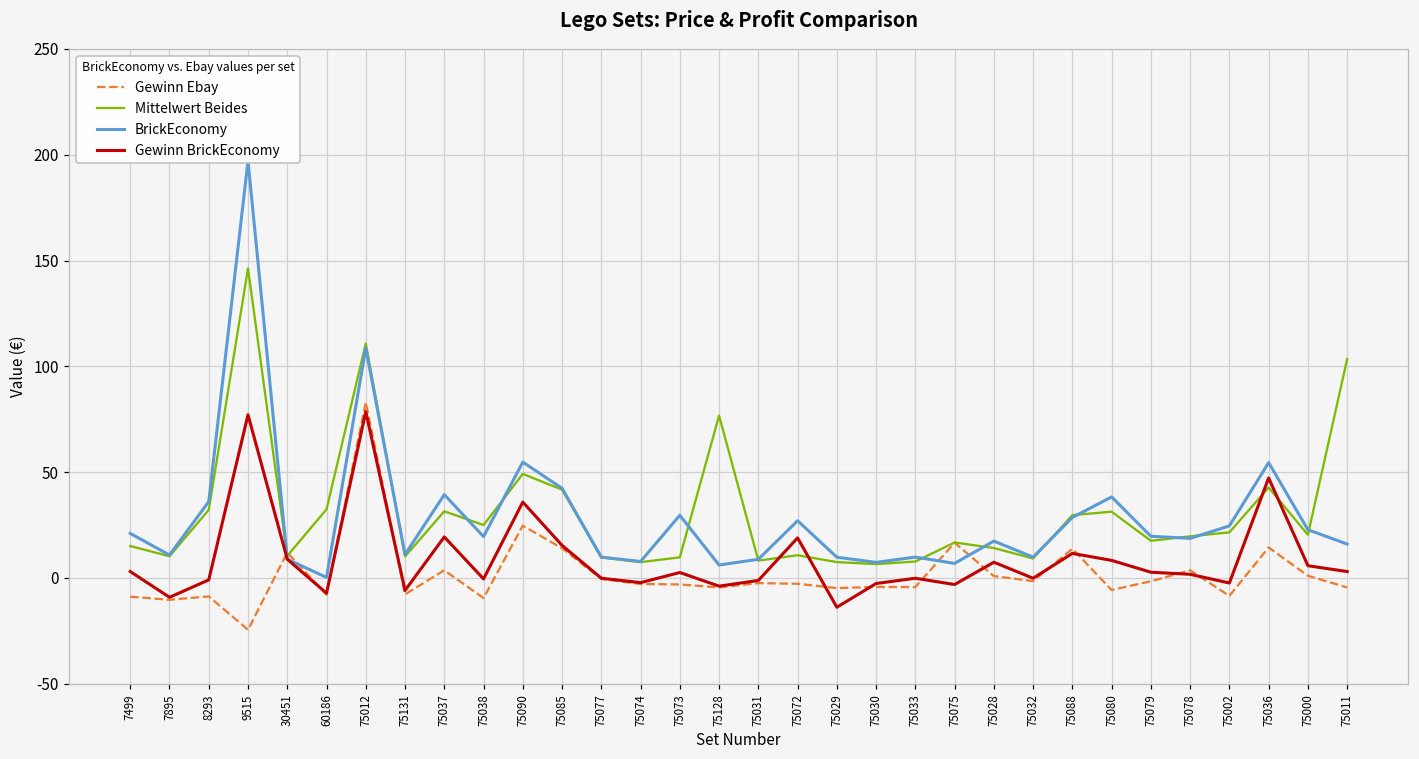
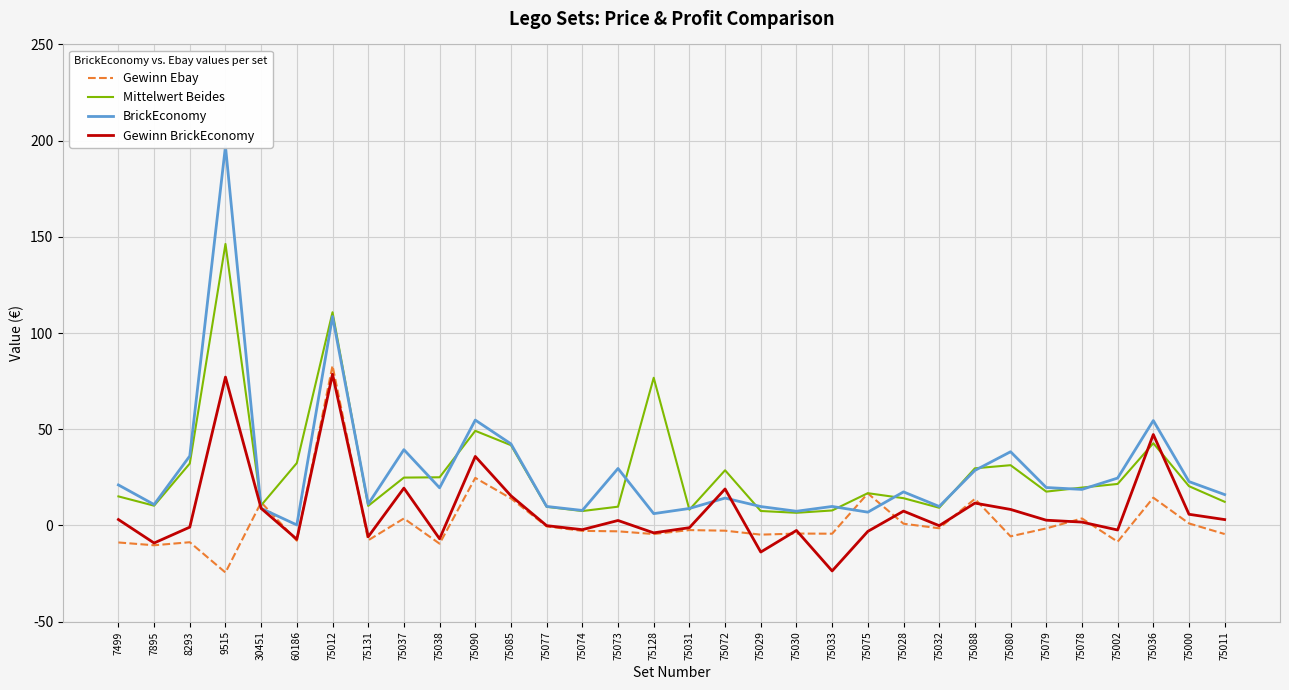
  {
    "Gewinn Ebay": {
      "7499": -9,
      "8293": -9,
      "9515": -24,
      "30451": 12,
      "75012": 83,
      "75131": -8,
      "75037": 4,
      "75038": -9,
      "75090": 25,
      "75085": 14,
      "75073": -3,
      "75072": -3,
      "75029": -5,
      "75030": -4,
      "75033": -4,
      "75028": 1,
      "75032": -1,
      "75088": 14,
      "75080": -6,
      "75079": -2,
      "75078": 4,
      "75002": -8,
      "75036": 14,
      "75000": 1,
      "75011": -4
    },
    "Mittelwert Beides": {
      "7499": 15,
      "8293": 32,
      "9515": 146,
      "30451": 10,
      "60186": 32,
      "75012": 111,
-     "75037": 31,
+     "75037": 25,
      "75038": 25,
      "75090": 49,
      "75073": 10,
      "75128": 77,
-     "75072": 11,
+     "75072": 29,
      "75029": 7,
      "75033": 8,
      "75028": 14,
      "75080": 31,
      "75079": 18,
      "75002": 22,
      "75036": 43,
      "75000": 20,
-     "75011": 103
+     "75011": 12
    },
    "BrickEconomy": {
      "7499": 21,
      "8293": 36,
      "60186": 0,
      "75012": 109,
      "75037": 39,
      "75038": 20,
      "75090": 55,
      "75073": 30,
      "75128": 6,
-     "75072": 27,
+     "75072": 14,
      "75029": 10,
      "75033": 10,
      "75075": 7,
      "75028": 17,
      "75080": 38,
      "75079": 20,
      "75002": 25,
      "75036": 54,
      "75000": 23,
      "75011": 16
    },
    "Gewinn BrickEconomy": {
      "7499": 3,
      "8293": -1,
      "9515": 77,
      "75012": 79,
      "75131": -6,
      "75037": 19,
-     "75038": 0,
+     "75038": -7,
      "75090": 36,
      "75085": 15,
      "75073": 3,
      "75072": 19,
      "75029": -14,
      "75030": -3,
-     "75033": 0,
+     "75033": -24,
      "75075": -3,
      "75028": 7,
      "75032": 0,
      "75088": 12,
      "75080": 8,
      "75079": 3,
      "75078": 2,
      "75002": -2,
      "75036": 47,
      "75000": 6,
      "75011": 3
    }
  }
